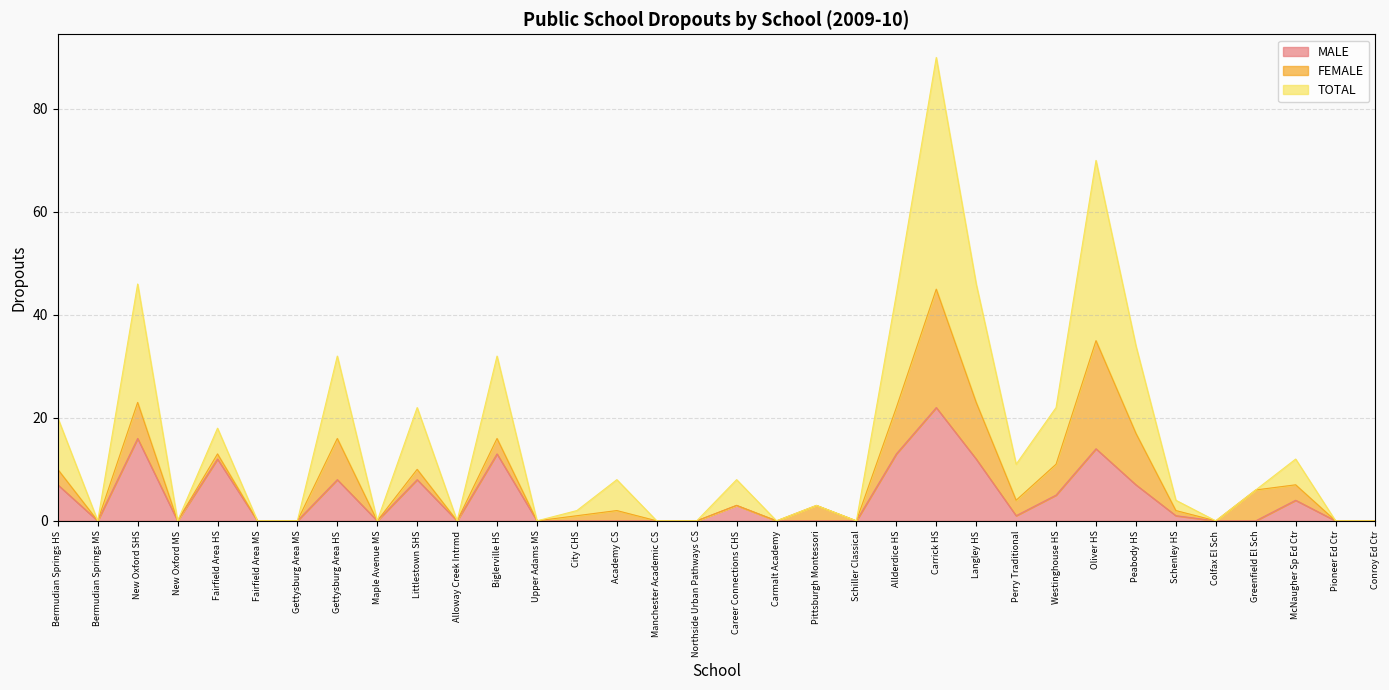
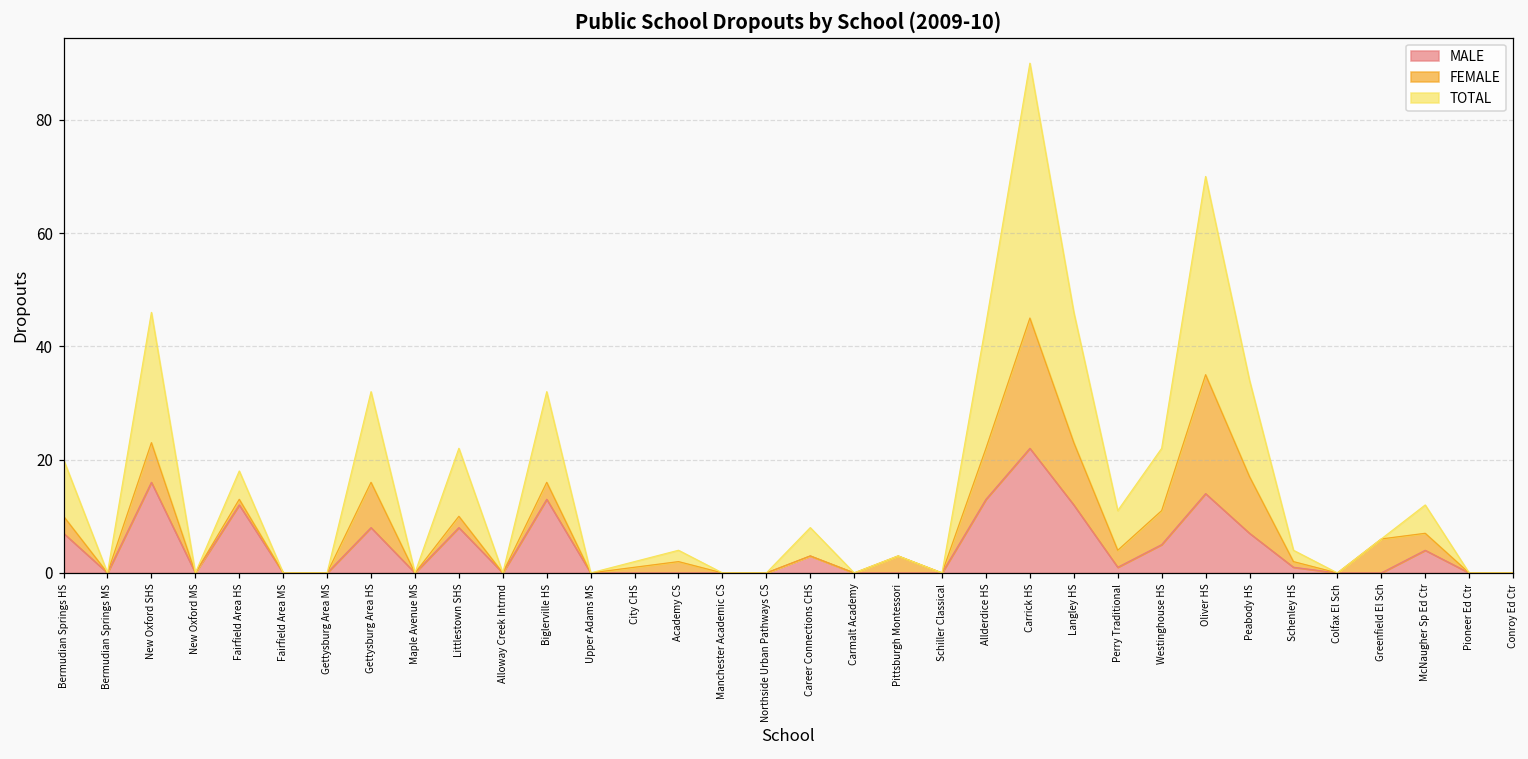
  {
    "MALE": {
      "Bermudian Springs HS": 7,
      "New Oxford SHS": 16,
      "Fairfield Area HS": 12,
      "Gettysburg Area HS": 8,
      "Littlestown SHS": 8,
      "Biglerville HS": 13,
      "City CHS": 0,
      "Academy CS": 0,
      "Pittsburgh Montessori": 0,
      "Allderdice HS": 13,
      "Carrick HS": 22,
      "Langley HS": 12,
      "Perry Traditional": 1,
      "Westinghouse HS": 5,
      "Oliver HS": 14,
      "Peabody HS": 7,
      "Schenley HS": 1,
      "Greenfield El Sch": 0,
      "McNaugher Sp Ed Ctr": 4
    },
    "FEMALE": {
      "Bermudian Springs HS": 10,
      "New Oxford SHS": 23,
      "Fairfield Area HS": 13,
      "Gettysburg Area HS": 16,
      "Littlestown SHS": 10,
      "Biglerville HS": 16,
      "City CHS": 1,
      "Academy CS": 2,
      "Allderdice HS": 22,
      "Carrick HS": 45,
      "Langley HS": 23,
      "Perry Traditional": 4,
      "Westinghouse HS": 11,
      "Oliver HS": 35,
      "Peabody HS": 17,
      "Schenley HS": 2,
      "McNaugher Sp Ed Ctr": 7
    },
    "TOTAL": {
      "Bermudian Springs HS": 10,
      "New Oxford SHS": 23,
      "Fairfield Area HS": 5,
      "Gettysburg Area HS": 16,
      "Littlestown SHS": 12,
      "Biglerville HS": 16,
      "City CHS": 1,
-     "Academy CS": 6,
+     "Academy CS": 2,
      "Career Connections CHS": 5,
      "Allderdice HS": 22,
      "Carrick HS": 45,
      "Langley HS": 23,
      "Perry Traditional": 7,
      "Westinghouse HS": 11,
      "Oliver HS": 35,
      "Peabody HS": 17,
      "Schenley HS": 2,
      "McNaugher Sp Ed Ctr": 5
    }
  }
